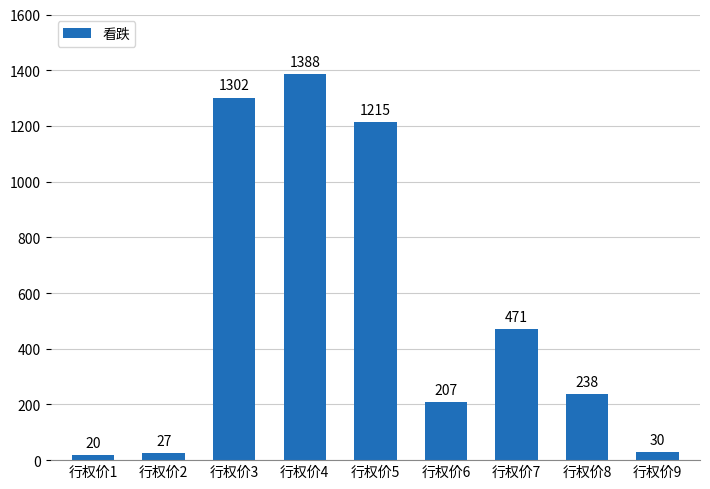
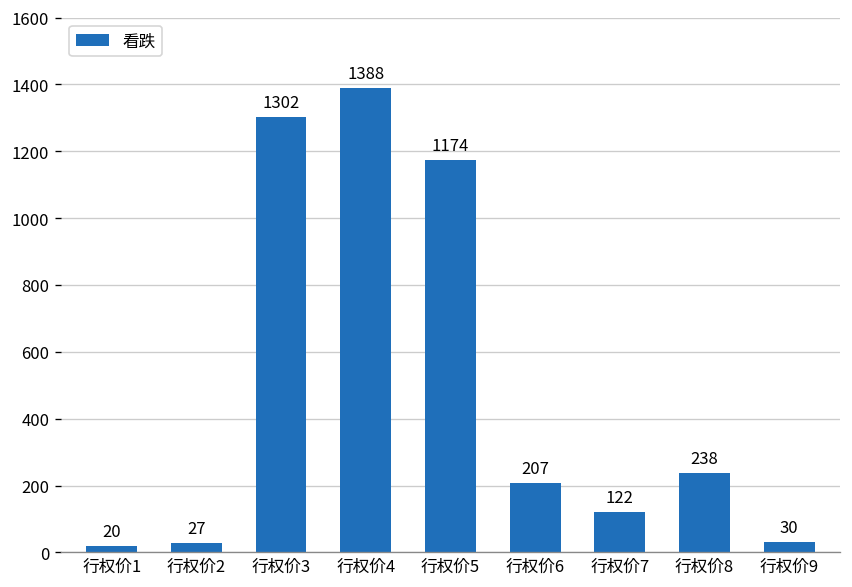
  {
    "行权价1": 20,
    "行权价2": 27,
    "行权价3": 1302,
    "行权价4": 1388,
-   "行权价5": 1215,
+   "行权价5": 1174,
    "行权价6": 207,
-   "行权价7": 471,
+   "行权价7": 122,
    "行权价8": 238,
    "行权价9": 30
  }
